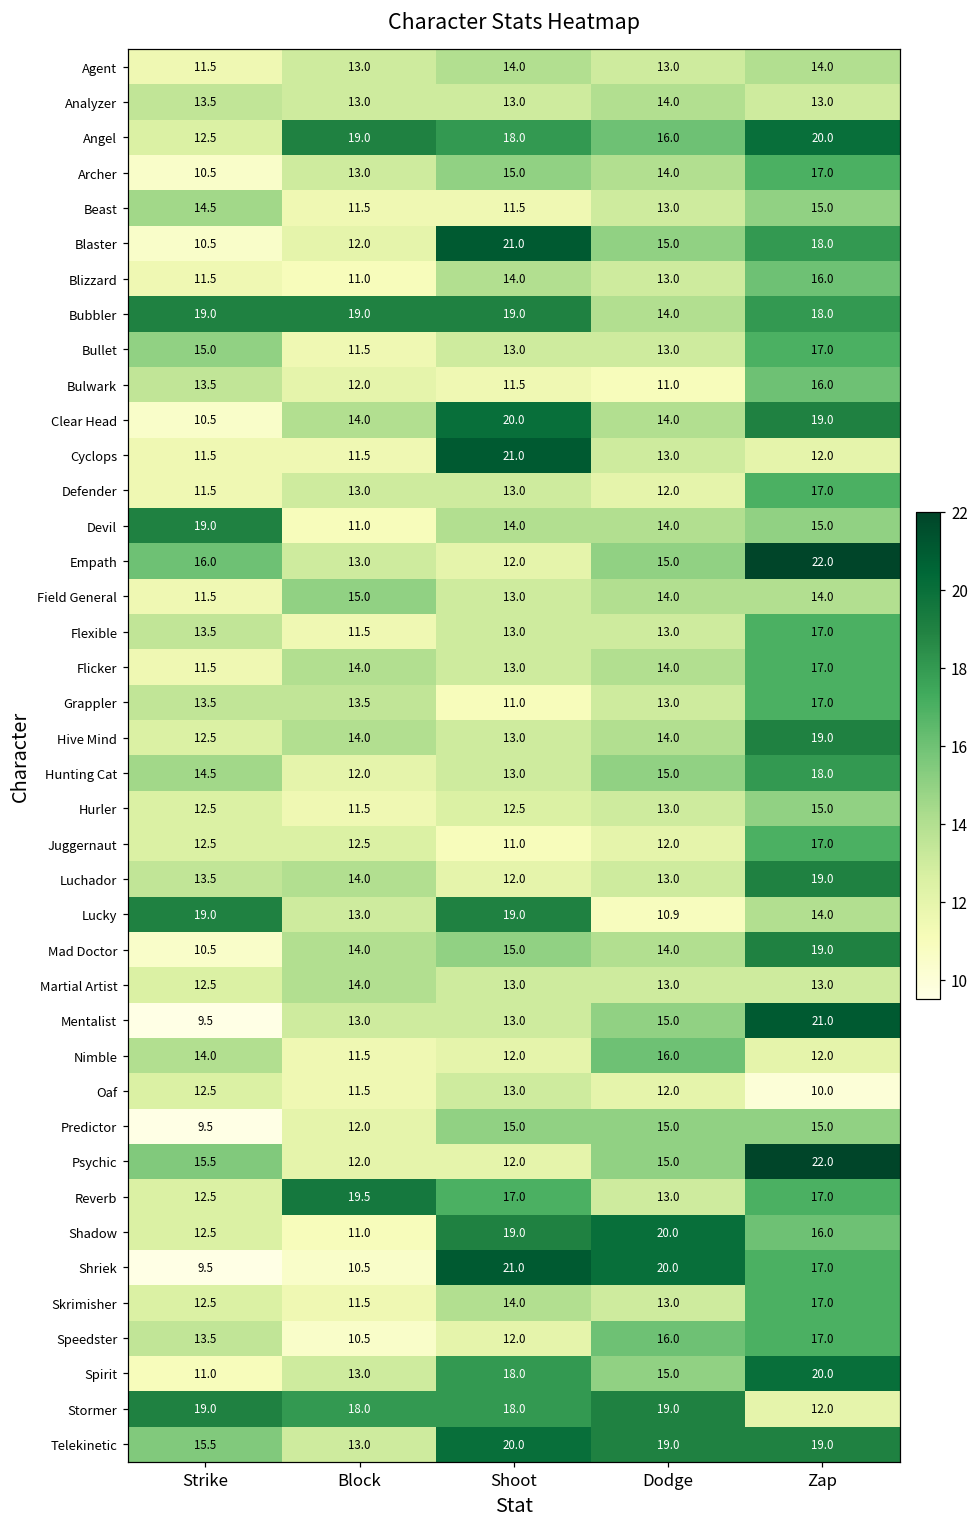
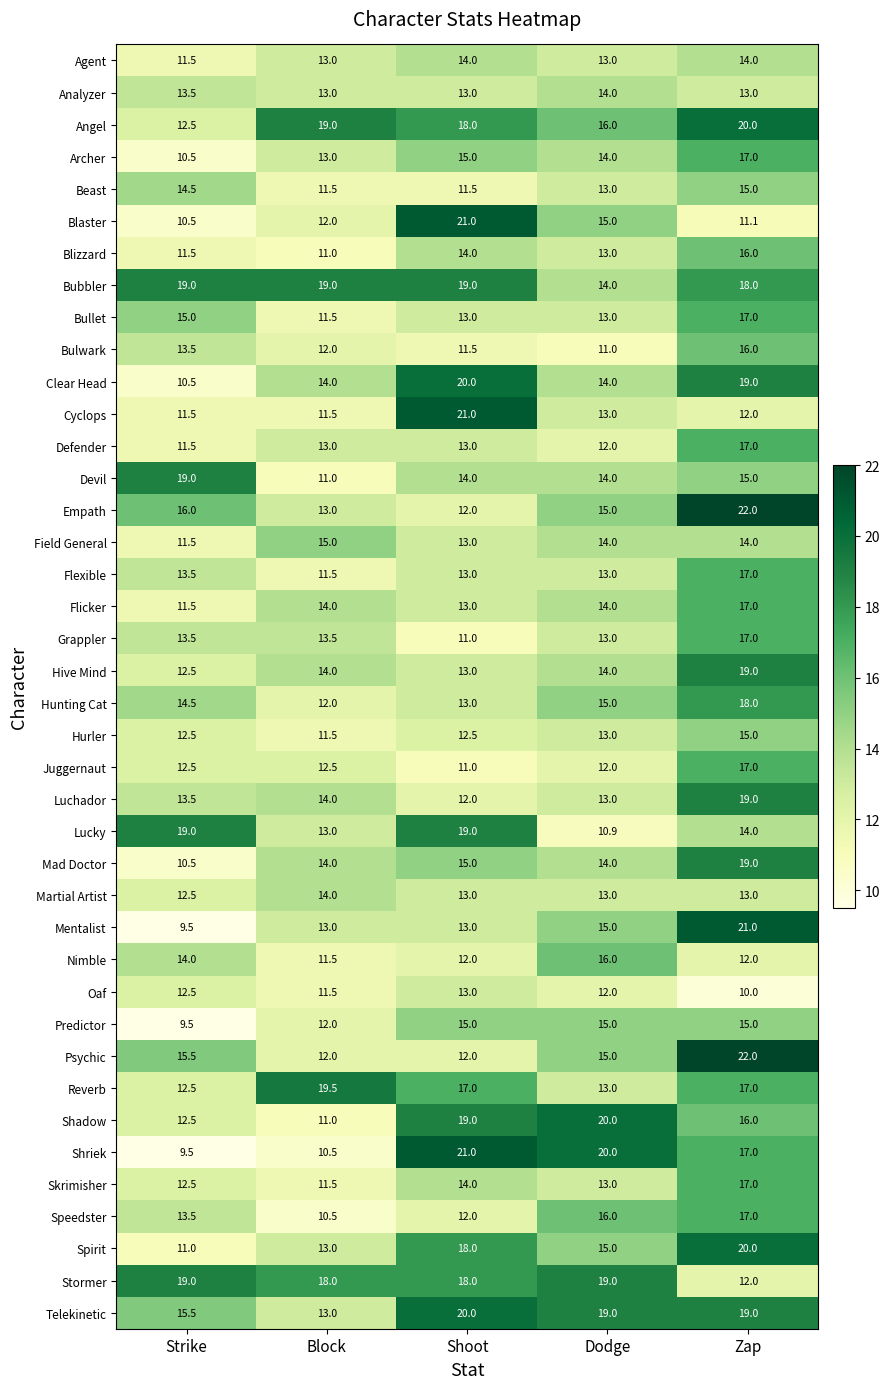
  {
    "Agent": {
      "Strike": 11.5,
      "Block": 13.0,
      "Shoot": 14.0,
      "Dodge": 13.0,
      "Zap": 14.0
    },
    "Analyzer": {
      "Strike": 13.5,
      "Block": 13.0,
      "Shoot": 13.0,
      "Dodge": 14.0,
      "Zap": 13.0
    },
    "Angel": {
      "Strike": 12.5,
      "Block": 19.0,
      "Shoot": 18.0,
      "Dodge": 16.0,
      "Zap": 20.0
    },
    "Archer": {
      "Strike": 10.5,
      "Block": 13.0,
      "Shoot": 15.0,
      "Dodge": 14.0,
      "Zap": 17.0
    },
    "Beast": {
      "Strike": 14.5,
      "Block": 11.5,
      "Shoot": 11.5,
      "Dodge": 13.0,
      "Zap": 15.0
    },
    "Blaster": {
      "Strike": 10.5,
      "Block": 12.0,
      "Shoot": 21.0,
      "Dodge": 15.0,
-     "Zap": 18.0
+     "Zap": 11.1
    },
    "Blizzard": {
      "Strike": 11.5,
      "Block": 11.0,
      "Shoot": 14.0,
      "Dodge": 13.0,
      "Zap": 16.0
    },
    "Bubbler": {
      "Strike": 19.0,
      "Block": 19.0,
      "Shoot": 19.0,
      "Dodge": 14.0,
      "Zap": 18.0
    },
    "Bullet": {
      "Strike": 15.0,
      "Block": 11.5,
      "Shoot": 13.0,
      "Dodge": 13.0,
      "Zap": 17.0
    },
    "Bulwark": {
      "Strike": 13.5,
      "Block": 12.0,
      "Shoot": 11.5,
      "Dodge": 11.0,
      "Zap": 16.0
    },
    "Clear Head": {
      "Strike": 10.5,
      "Block": 14.0,
      "Shoot": 20.0,
      "Dodge": 14.0,
      "Zap": 19.0
    },
    "Cyclops": {
      "Strike": 11.5,
      "Block": 11.5,
      "Shoot": 21.0,
      "Dodge": 13.0,
      "Zap": 12.0
    },
    "Defender": {
      "Strike": 11.5,
      "Block": 13.0,
      "Shoot": 13.0,
      "Dodge": 12.0,
      "Zap": 17.0
    },
    "Devil": {
      "Strike": 19.0,
      "Block": 11.0,
      "Shoot": 14.0,
      "Dodge": 14.0,
      "Zap": 15.0
    },
    "Empath": {
      "Strike": 16.0,
      "Block": 13.0,
      "Shoot": 12.0,
      "Dodge": 15.0,
      "Zap": 22.0
    },
    "Field General": {
      "Strike": 11.5,
      "Block": 15.0,
      "Shoot": 13.0,
      "Dodge": 14.0,
      "Zap": 14.0
    },
    "Flexible": {
      "Strike": 13.5,
      "Block": 11.5,
      "Shoot": 13.0,
      "Dodge": 13.0,
      "Zap": 17.0
    },
    "Flicker": {
      "Strike": 11.5,
      "Block": 14.0,
      "Shoot": 13.0,
      "Dodge": 14.0,
      "Zap": 17.0
    },
    "Grappler": {
      "Strike": 13.5,
      "Block": 13.5,
      "Shoot": 11.0,
      "Dodge": 13.0,
      "Zap": 17.0
    },
    "Hive Mind": {
      "Strike": 12.5,
      "Block": 14.0,
      "Shoot": 13.0,
      "Dodge": 14.0,
      "Zap": 19.0
    },
    "Hunting Cat": {
      "Strike": 14.5,
      "Block": 12.0,
      "Shoot": 13.0,
      "Dodge": 15.0,
      "Zap": 18.0
    },
    "Hurler": {
      "Strike": 12.5,
      "Block": 11.5,
      "Shoot": 12.5,
      "Dodge": 13.0,
      "Zap": 15.0
    },
    "Juggernaut": {
      "Strike": 12.5,
      "Block": 12.5,
      "Shoot": 11.0,
      "Dodge": 12.0,
      "Zap": 17.0
    },
    "Luchador": {
      "Strike": 13.5,
      "Block": 14.0,
      "Shoot": 12.0,
      "Dodge": 13.0,
      "Zap": 19.0
    },
    "Lucky": {
      "Strike": 19.0,
      "Block": 13.0,
      "Shoot": 19.0,
      "Dodge": 10.9,
      "Zap": 14.0
    },
    "Mad Doctor": {
      "Strike": 10.5,
      "Block": 14.0,
      "Shoot": 15.0,
      "Dodge": 14.0,
      "Zap": 19.0
    },
    "Martial Artist": {
      "Strike": 12.5,
      "Block": 14.0,
      "Shoot": 13.0,
      "Dodge": 13.0,
      "Zap": 13.0
    },
    "Mentalist": {
      "Strike": 9.5,
      "Block": 13.0,
      "Shoot": 13.0,
      "Dodge": 15.0,
      "Zap": 21.0
    },
    "Nimble": {
      "Strike": 14.0,
      "Block": 11.5,
      "Shoot": 12.0,
      "Dodge": 16.0,
      "Zap": 12.0
    },
    "Oaf": {
      "Strike": 12.5,
      "Block": 11.5,
      "Shoot": 13.0,
      "Dodge": 12.0,
      "Zap": 10.0
    },
    "Predictor": {
      "Strike": 9.5,
      "Block": 12.0,
      "Shoot": 15.0,
      "Dodge": 15.0,
      "Zap": 15.0
    },
    "Psychic": {
      "Strike": 15.5,
      "Block": 12.0,
      "Shoot": 12.0,
      "Dodge": 15.0,
      "Zap": 22.0
    },
    "Reverb": {
      "Strike": 12.5,
      "Block": 19.5,
      "Shoot": 17.0,
      "Dodge": 13.0,
      "Zap": 17.0
    },
    "Shadow": {
      "Strike": 12.5,
      "Block": 11.0,
      "Shoot": 19.0,
      "Dodge": 20.0,
      "Zap": 16.0
    },
    "Shriek": {
      "Strike": 9.5,
      "Block": 10.5,
      "Shoot": 21.0,
      "Dodge": 20.0,
      "Zap": 17.0
    },
    "Skrimisher": {
      "Strike": 12.5,
      "Block": 11.5,
      "Shoot": 14.0,
      "Dodge": 13.0,
      "Zap": 17.0
    },
    "Speedster": {
      "Strike": 13.5,
      "Block": 10.5,
      "Shoot": 12.0,
      "Dodge": 16.0,
      "Zap": 17.0
    },
    "Spirit": {
      "Strike": 11.0,
      "Block": 13.0,
      "Shoot": 18.0,
      "Dodge": 15.0,
      "Zap": 20.0
    },
    "Stormer": {
      "Strike": 19.0,
      "Block": 18.0,
      "Shoot": 18.0,
      "Dodge": 19.0,
      "Zap": 12.0
    },
    "Telekinetic": {
      "Strike": 15.5,
      "Block": 13.0,
      "Shoot": 20.0,
      "Dodge": 19.0,
      "Zap": 19.0
    }
  }
